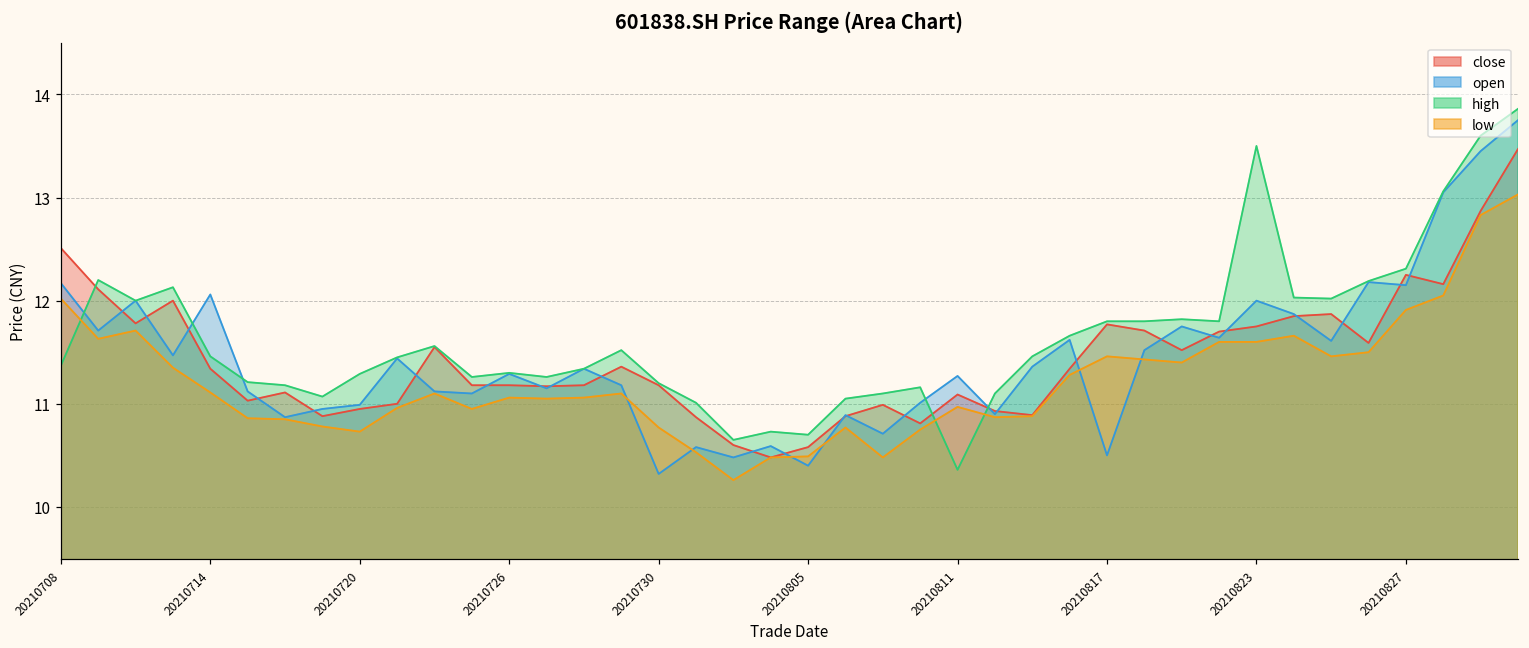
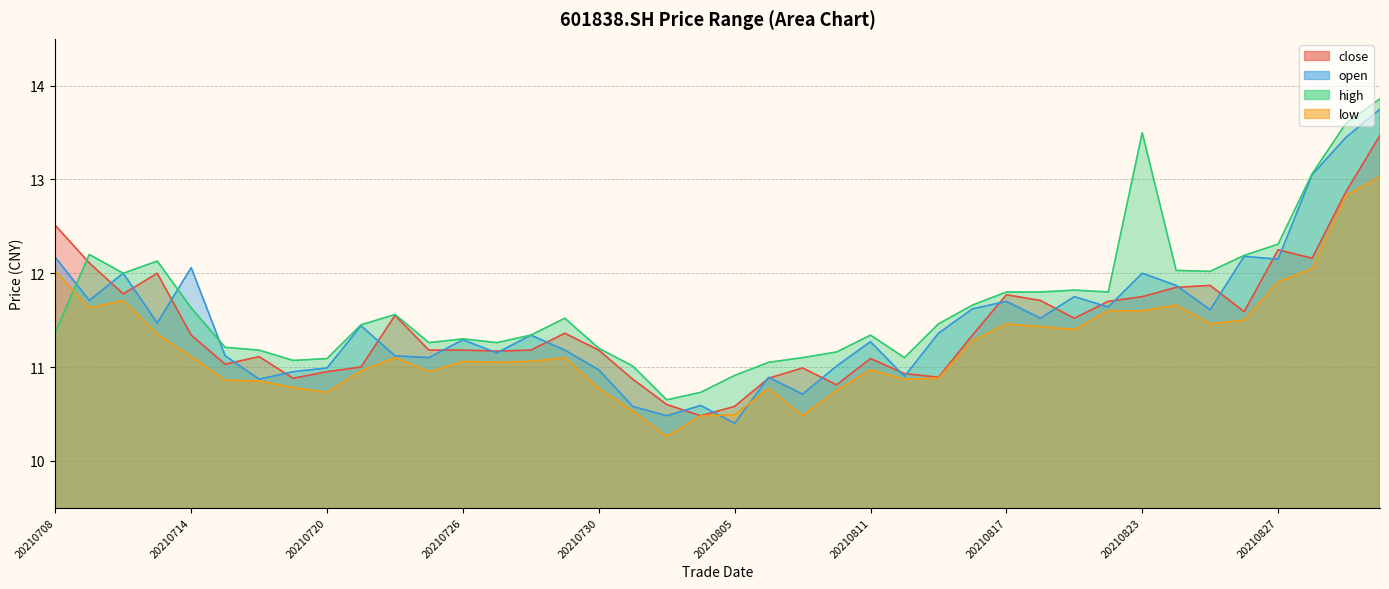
  {
    "open": {
      "20210708": 12.2,
      "20210714": 12.1,
      "20210720": 11.0,
-     "20210730": 10.3,
+     "20210730": 11.0,
      "20210805": 10.4,
      "20210811": 11.3,
-     "20210817": 10.5,
+     "20210817": 11.7,
      "20210823": 12.0,
      "20210827": 12.2
    },
    "high": {
      "20210708": 11.4,
-     "20210714": 11.5,
-     "20210720": 11.3,
-     "20210805": 10.7,
-     "20210811": 10.4,
+     "20210714": 11.6,
+     "20210720": 11.1,
+     "20210805": 10.9,
+     "20210811": 11.3,
      "20210817": 11.8,
      "20210823": 13.5,
      "20210827": 12.3
    }
  }
